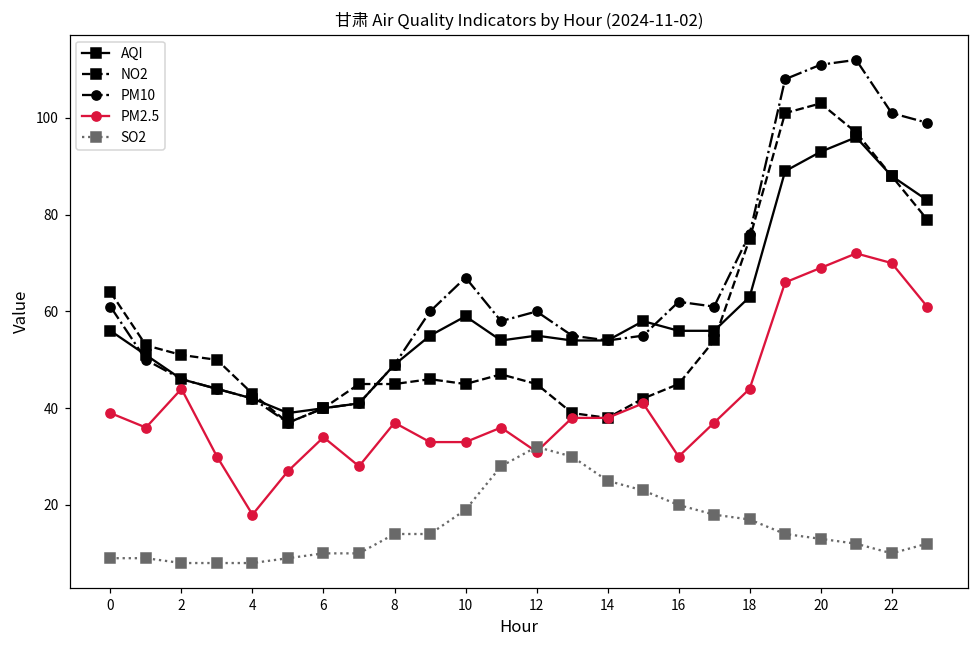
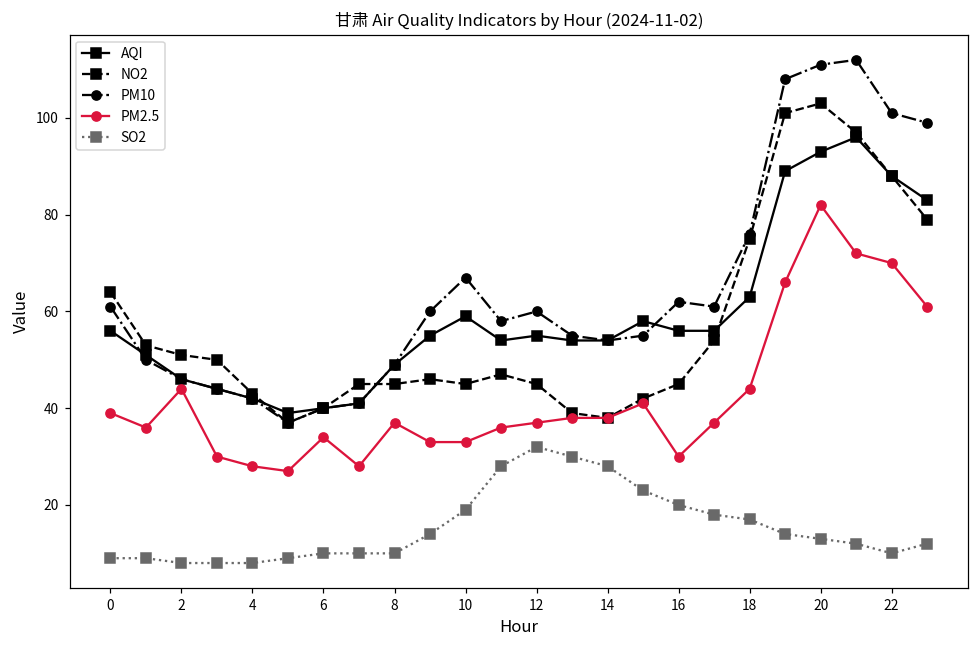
  {
    "PM2.5": {
      "0": 39,
      "2": 44,
-     "4": 18,
+     "4": 28,
      "6": 34,
      "8": 37,
      "10": 33,
-     "12": 31,
+     "12": 37,
      "16": 30,
      "18": 44,
-     "20": 69,
+     "20": 82,
      "22": 70
    },
    "SO2": {
      "0": 9,
      "2": 8,
      "4": 8,
      "6": 10,
-     "8": 14,
+     "8": 10,
      "10": 19,
      "12": 32,
-     "14": 25,
+     "14": 28,
      "16": 20,
      "18": 17,
      "20": 13,
      "22": 10
    }
  }
